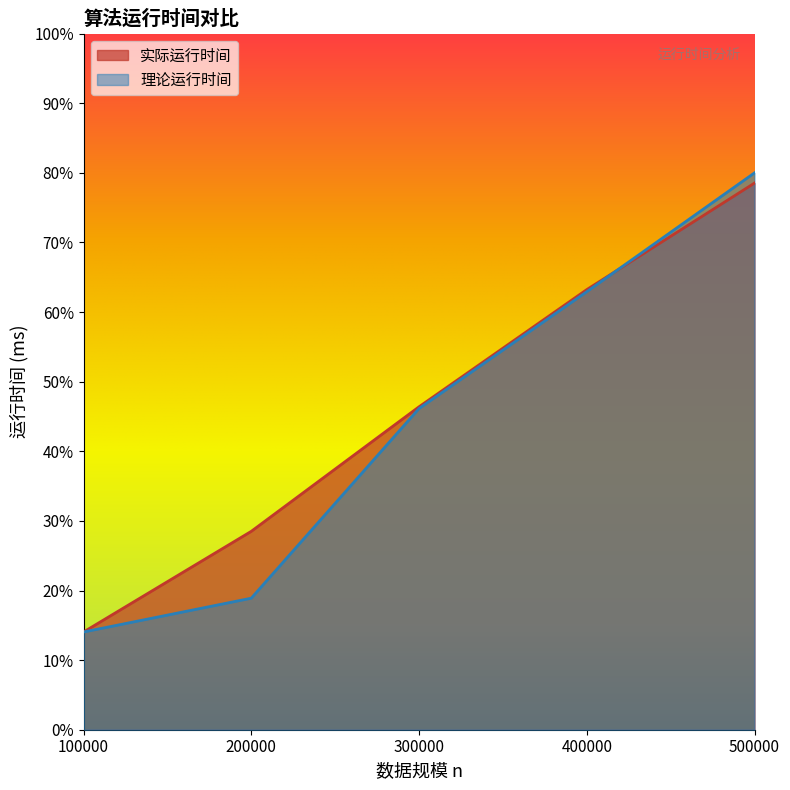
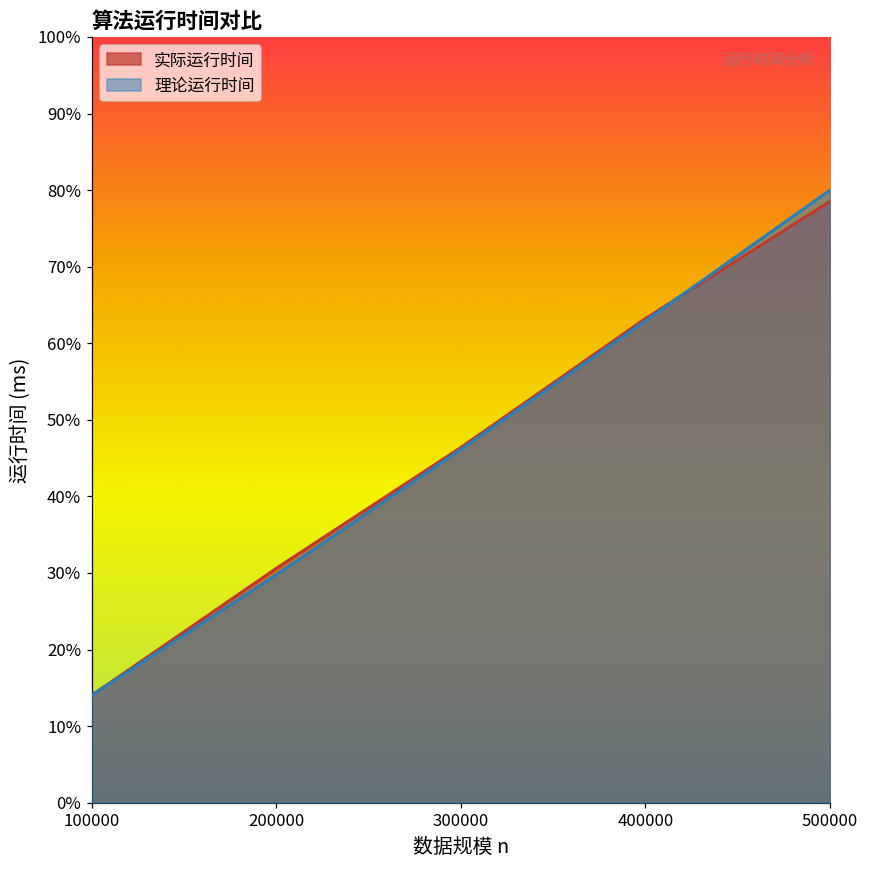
  {
    "实际运行时间": {
-     "200000": "28%",
+     "200000": "31%",
      "500000": "79%"
    },
    "理论运行时间": {
-     "200000": "19%",
+     "200000": "30%",
      "500000": "80%"
    }
  }
